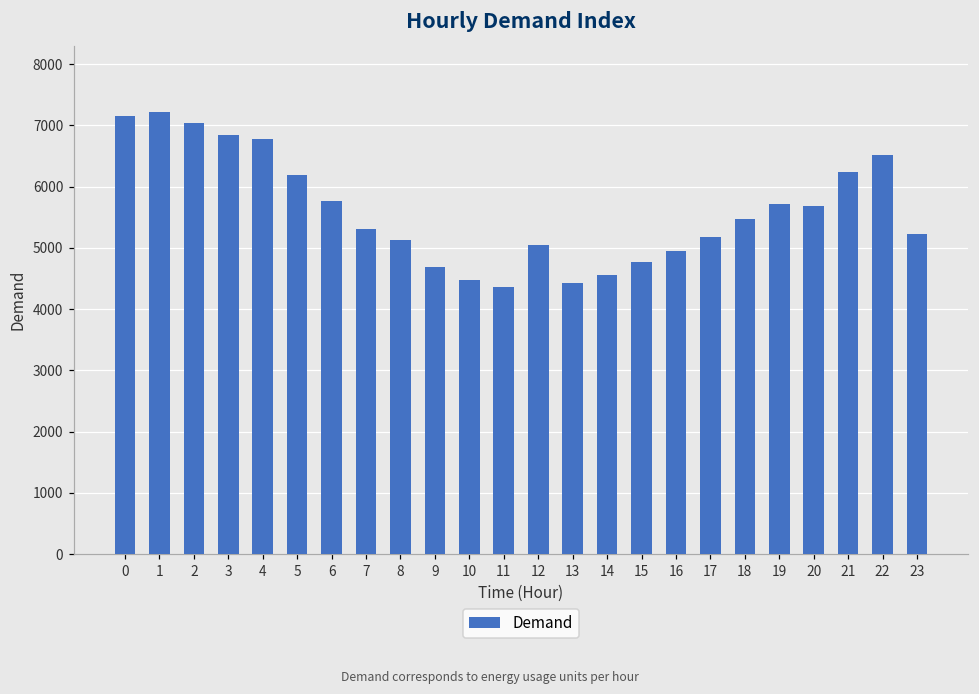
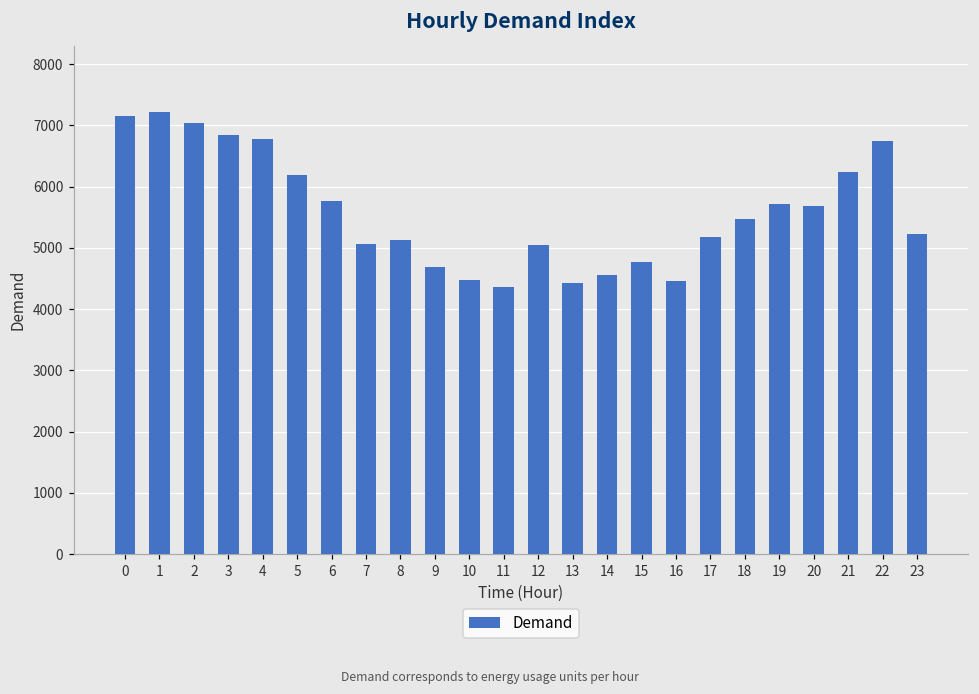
  {
    "0": 7200,
    "1": 7200,
    "2": 7000,
    "3": 6800,
    "4": 6800,
    "5": 6200,
    "6": 5800,
-   "7": 5300,
+   "7": 5100,
    "8": 5100,
    "9": 4700,
    "10": 4500,
    "11": 4400,
    "12": 5000,
    "13": 4400,
    "14": 4600,
    "15": 4800,
-   "16": 4900,
+   "16": 4500,
    "17": 5200,
    "18": 5500,
    "19": 5700,
    "20": 5700,
    "21": 6200,
-   "22": 6500,
+   "22": 6700,
    "23": 5200
  }
